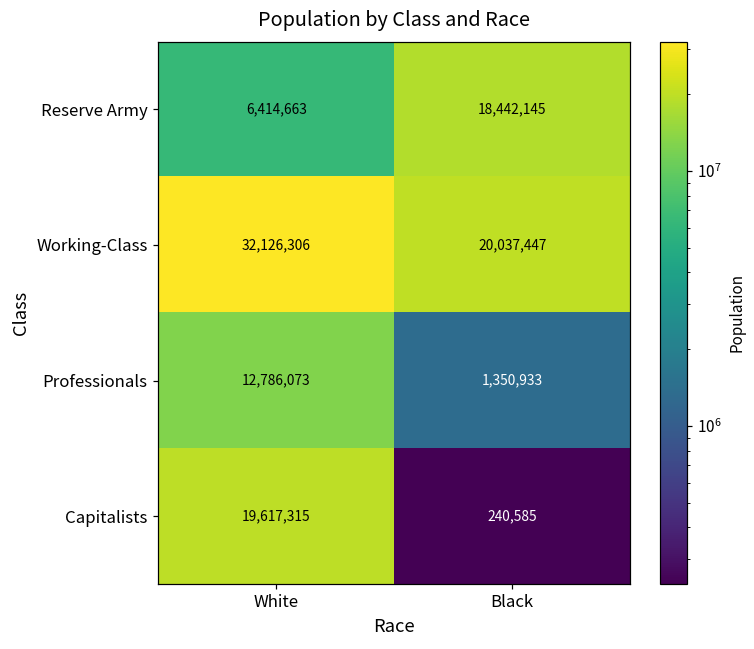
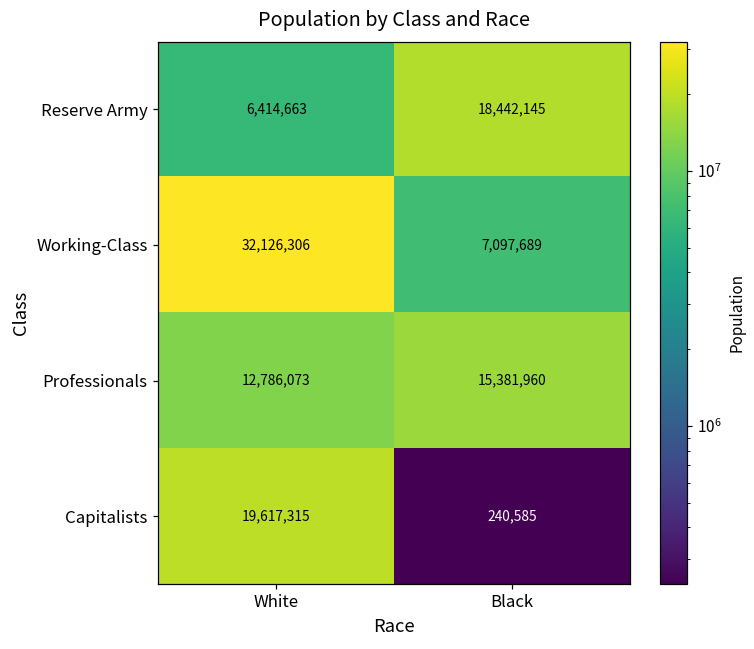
  {
    "Reserve Army": {
      "White": "6,414,663",
      "Black": "18,442,145"
    },
    "Working-Class": {
      "White": "32,126,306",
-     "Black": "20,037,447"
+     "Black": "7,097,689"
    },
    "Professionals": {
      "White": "12,786,073",
-     "Black": "1,350,933"
+     "Black": "15,381,960"
    },
    "Capitalists": {
      "White": "19,617,315",
      "Black": "240,585"
    }
  }
